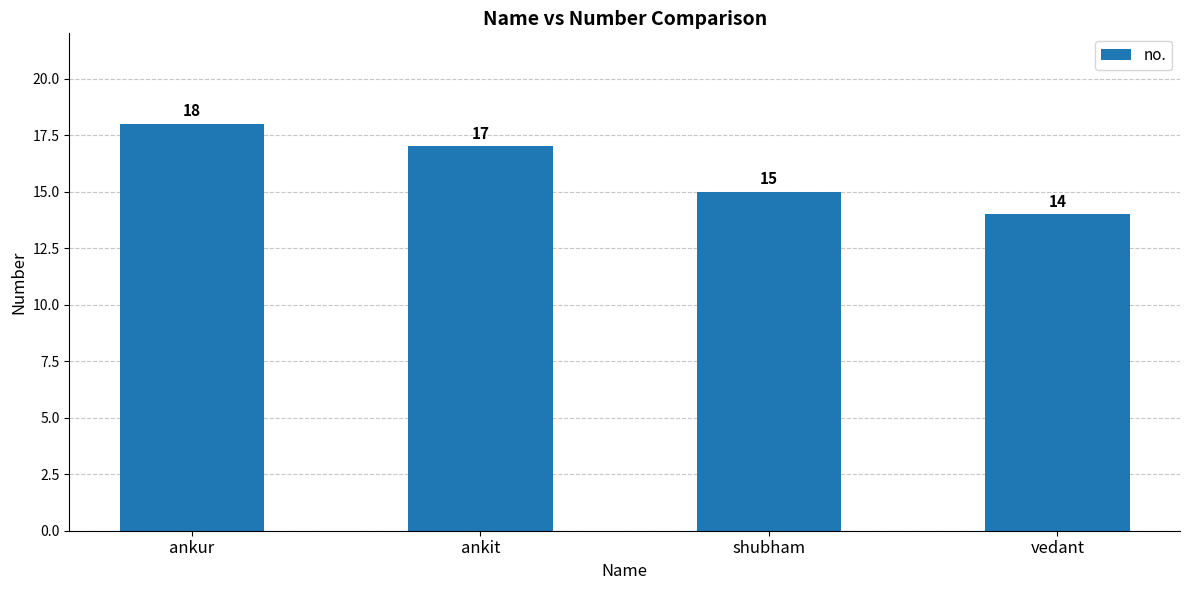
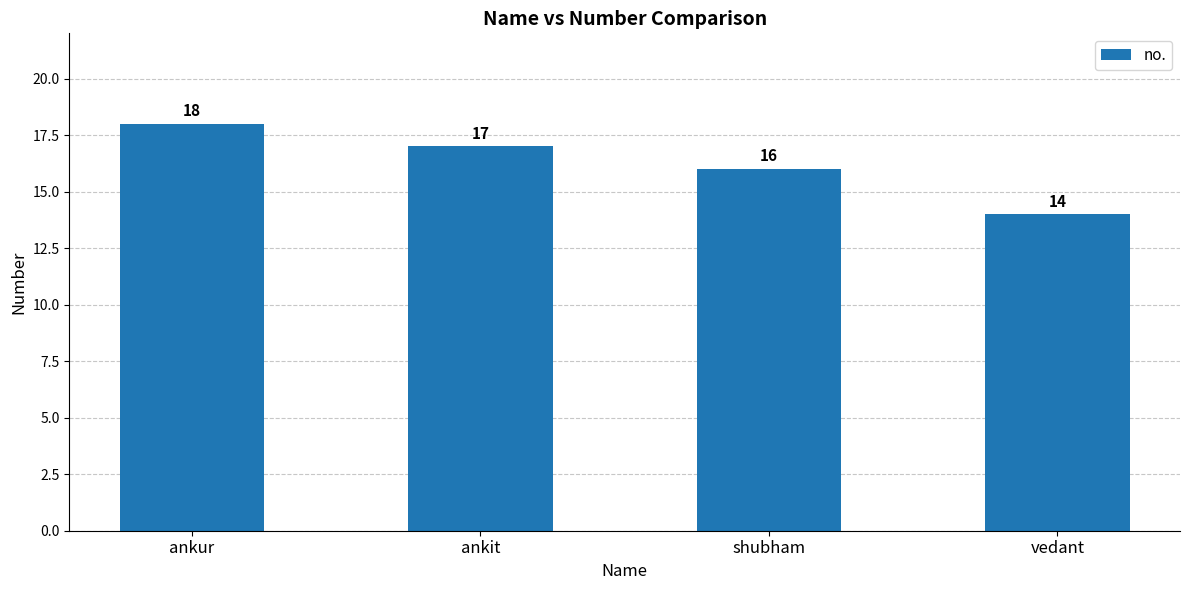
  {
    "ankur": 18,
    "ankit": 17,
-   "shubham": 15,
+   "shubham": 16,
    "vedant": 14
  }
